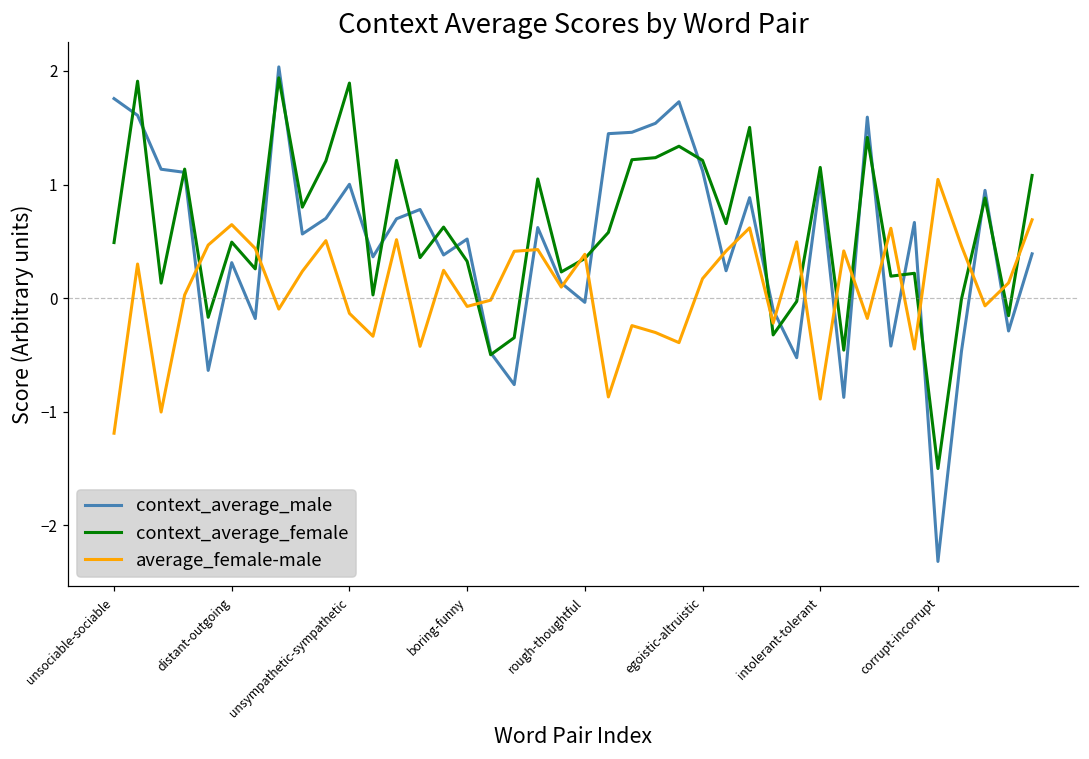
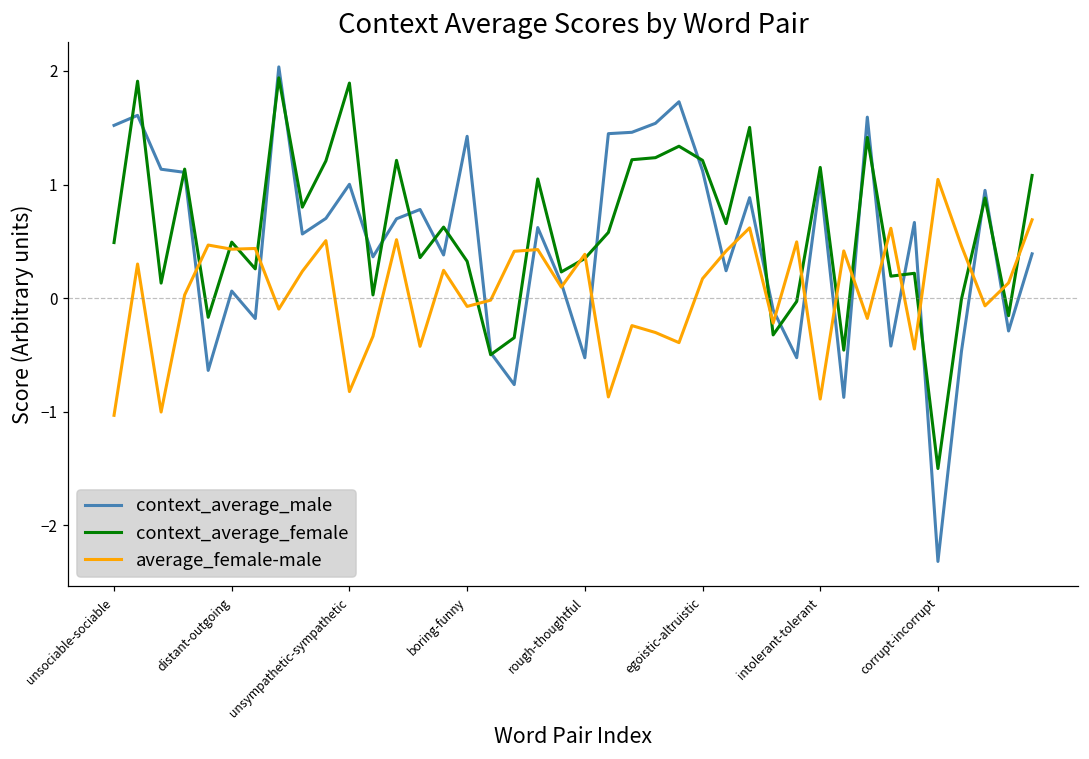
  {
    "context_average_male": {
-     "unsociable-sociable": 1.76,
-     "distant-outgoing": 0.31,
+     "unsociable-sociable": 1.52,
+     "distant-outgoing": 0.06,
      "unsympathetic-sympathetic": 1.00,
-     "boring-funny": 0.52,
-     "rough-thoughtful": -0.04,
+     "boring-funny": 1.42,
+     "rough-thoughtful": -0.52,
      "egoistic-altruistic": 1.12,
      "intolerant-tolerant": 1.04,
      "corrupt-incorrupt": -2.32
    },
    "context_average_female": {
      "unsociable-sociable": 0.49,
      "distant-outgoing": 0.49,
      "unsympathetic-sympathetic": 1.89,
      "boring-funny": 0.32,
      "rough-thoughtful": 0.35,
      "egoistic-altruistic": 1.21,
      "intolerant-tolerant": 1.15,
      "corrupt-incorrupt": -1.50
    },
    "average_female-male": {
-     "unsociable-sociable": -1.19,
-     "distant-outgoing": 0.65,
-     "unsympathetic-sympathetic": -0.13,
+     "unsociable-sociable": -1.03,
+     "distant-outgoing": 0.43,
+     "unsympathetic-sympathetic": -0.82,
      "boring-funny": -0.07,
      "rough-thoughtful": 0.39,
      "egoistic-altruistic": 0.17,
      "intolerant-tolerant": -0.89,
      "corrupt-incorrupt": 1.05
    }
  }
